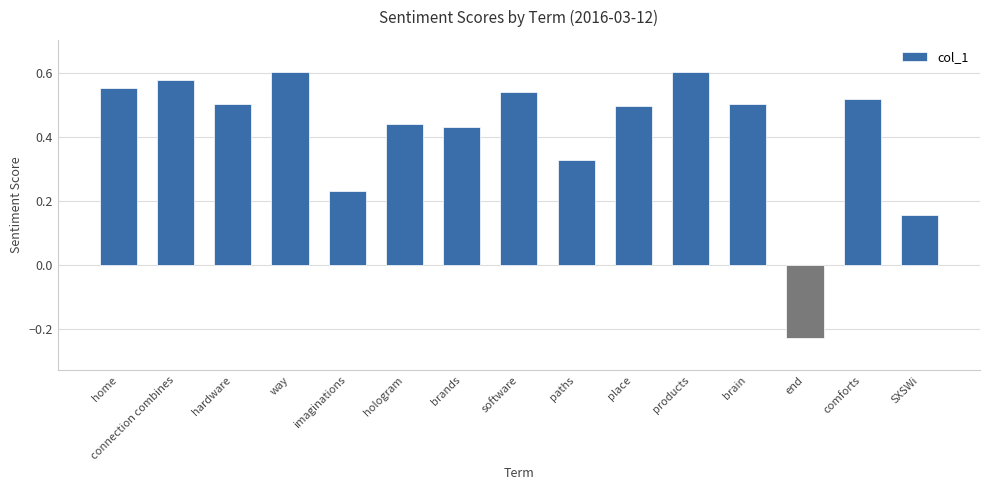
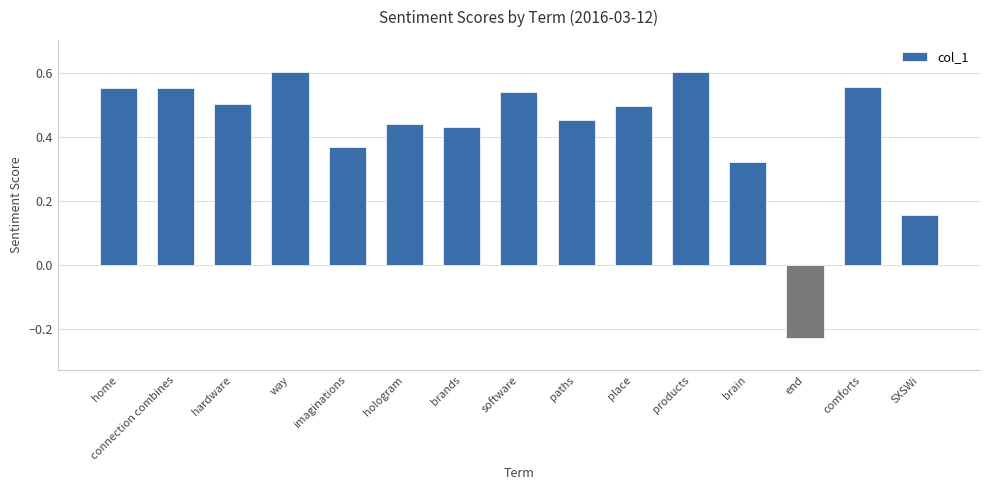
  {
    "home": 0.55,
-   "connection combines": 0.58,
+   "connection combines": 0.55,
    "hardware": 0.50,
    "way": 0.60,
-   "imaginations": 0.23,
+   "imaginations": 0.37,
    "hologram": 0.44,
    "brands": 0.43,
    "software": 0.54,
-   "paths": 0.33,
+   "paths": 0.45,
    "place": 0.50,
    "products": 0.60,
-   "brain": 0.50,
+   "brain": 0.32,
    "end": -0.23,
-   "comforts": 0.52,
+   "comforts": 0.56,
    "SXSWi": 0.16
  }
